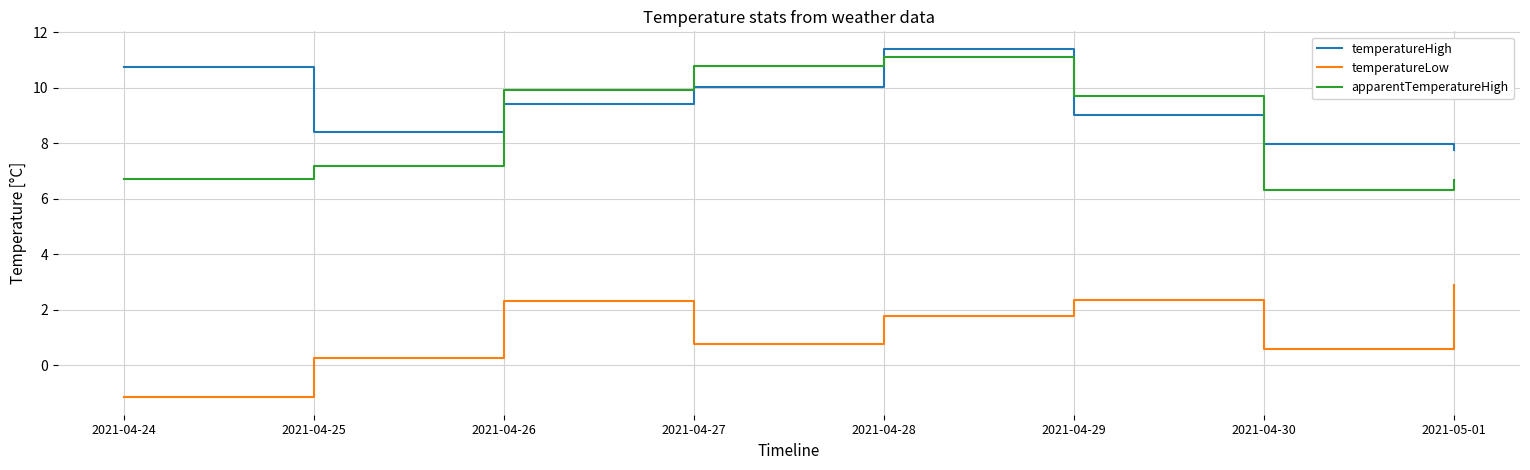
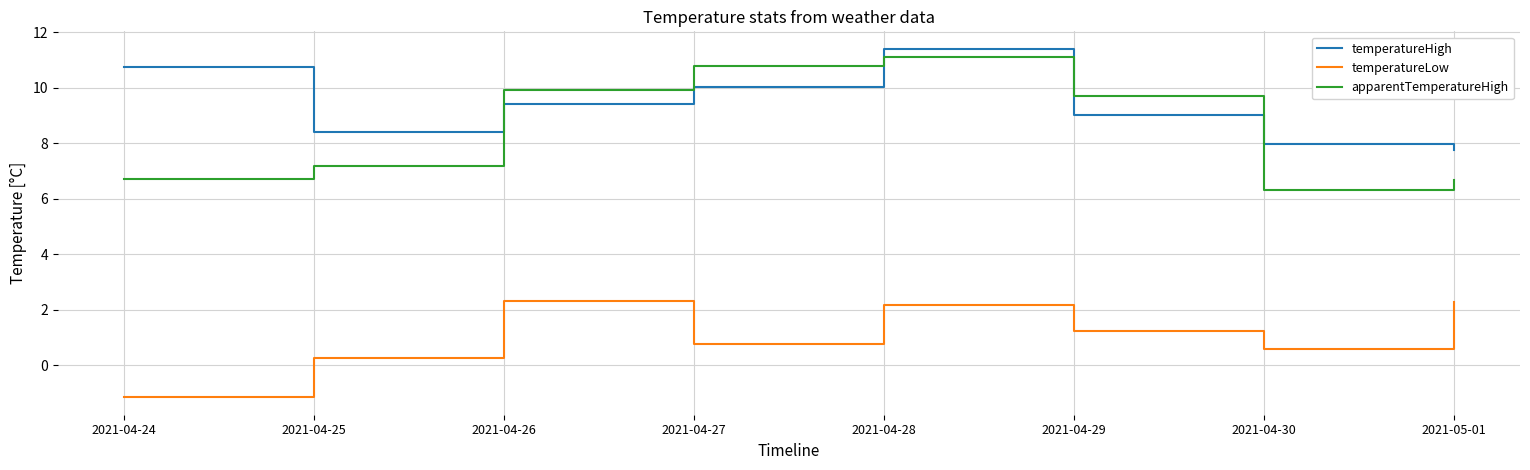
  {
    "temperatureHigh": {
      "2021-04-24": 10.8,
      "2021-04-25": 8.4,
      "2021-04-26": 9.4,
      "2021-04-27": 10.0,
      "2021-04-28": 11.4,
      "2021-04-29": 9.0,
      "2021-04-30": 8.0,
      "2021-05-01": 7.8
    },
    "temperatureLow": {
      "2021-04-24": -1.2,
      "2021-04-25": 0.2,
      "2021-04-26": 2.3,
      "2021-04-27": 0.8,
-     "2021-04-28": 1.8,
-     "2021-04-29": 2.4,
+     "2021-04-28": 2.2,
+     "2021-04-29": 1.2,
      "2021-04-30": 0.6,
-     "2021-05-01": 2.9
+     "2021-05-01": 2.3
    },
    "apparentTemperatureHigh": {
      "2021-04-24": 6.7,
      "2021-04-25": 7.2,
      "2021-04-26": 9.9,
      "2021-04-27": 10.8,
      "2021-04-28": 11.1,
      "2021-04-29": 9.7,
      "2021-04-30": 6.3,
      "2021-05-01": 6.7
    }
  }
